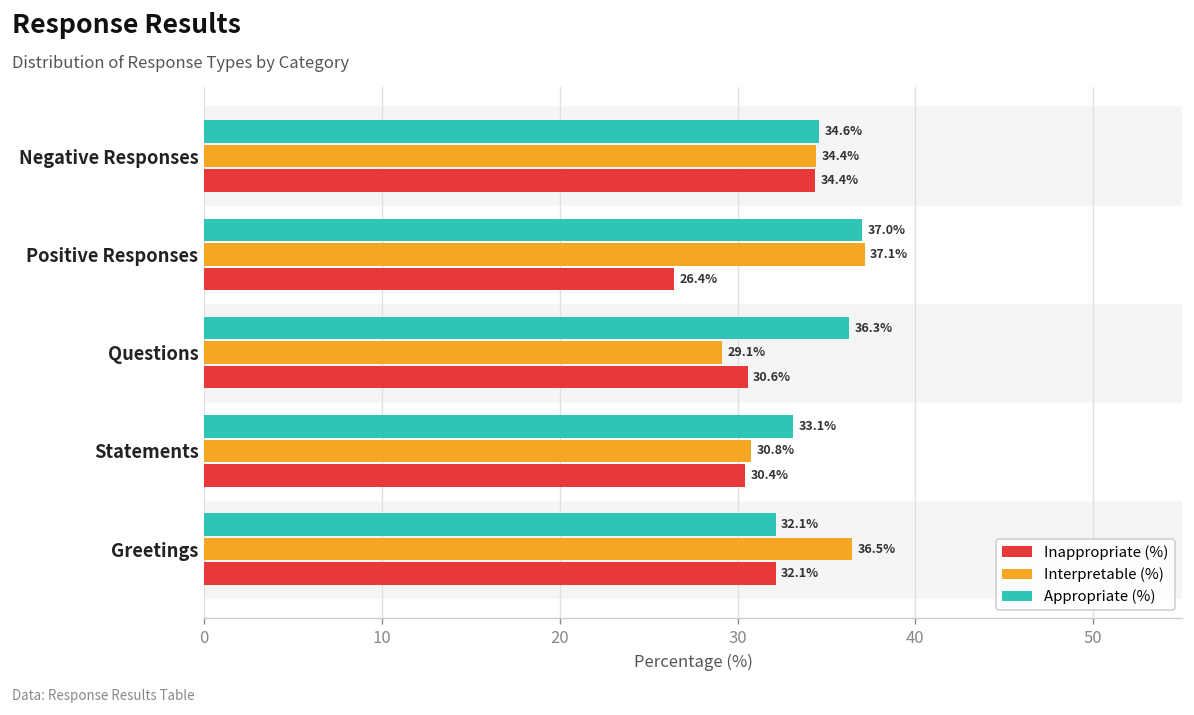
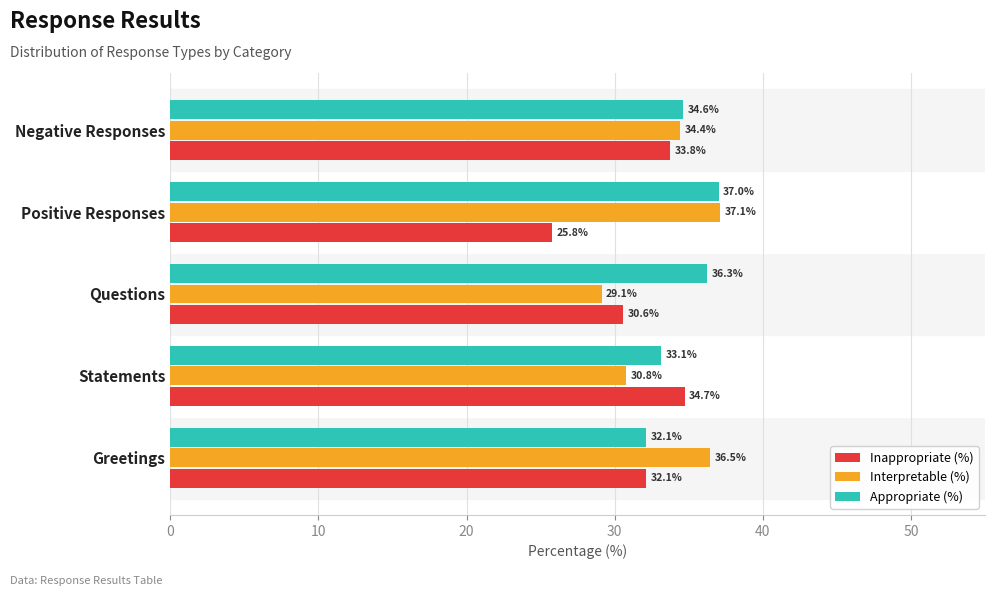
  {
    "Inappropriate (%)": {
-     "Negative Responses": "34.4%",
-     "Positive Responses": "26.4%",
+     "Negative Responses": "33.8%",
+     "Positive Responses": "25.8%",
      "Questions": "30.6%",
-     "Statements": "30.4%",
+     "Statements": "34.7%",
      "Greetings": "32.1%"
    },
    "Interpretable (%)": {
      "Negative Responses": "34.4%",
      "Positive Responses": "37.1%",
      "Questions": "29.1%",
      "Statements": "30.8%",
      "Greetings": "36.5%"
    },
    "Appropriate (%)": {
      "Negative Responses": "34.6%",
      "Positive Responses": "37.0%",
      "Questions": "36.3%",
      "Statements": "33.1%",
      "Greetings": "32.1%"
    }
  }
